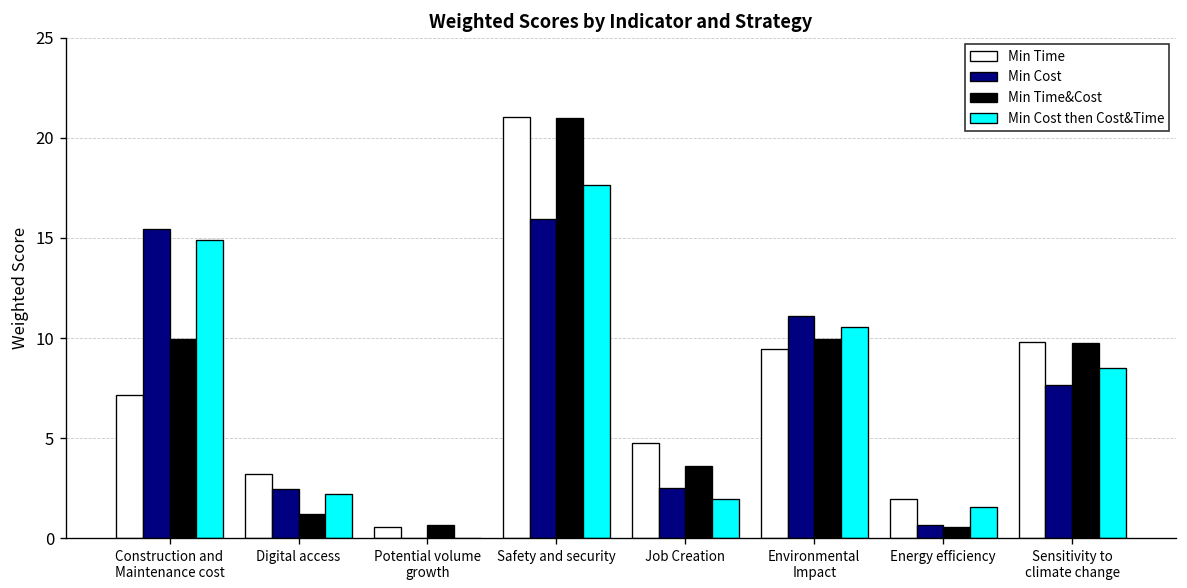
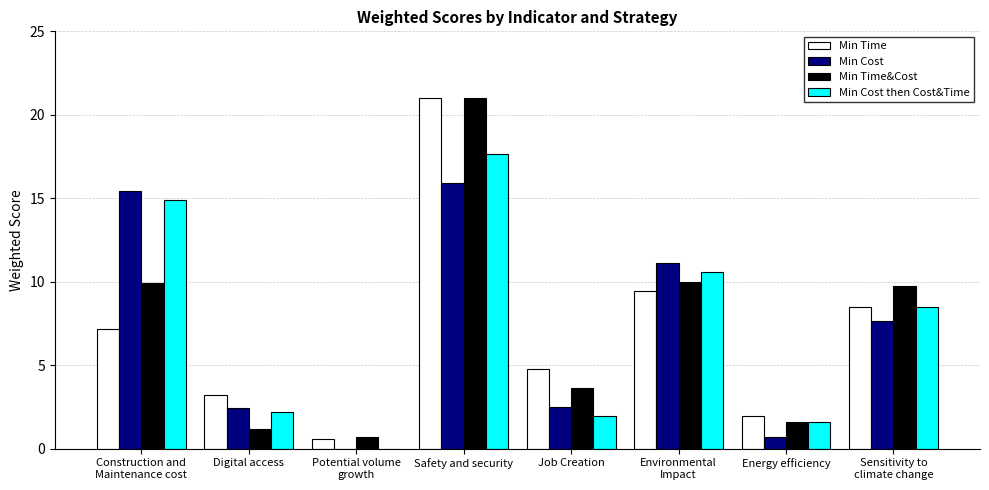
  {
    "Min Time": {
      "Construction and Maintenance cost": 7.2,
      "Digital access": 3.2,
      "Potential volume growth": 0.6,
      "Safety and security": 21.0,
      "Job Creation": 4.8,
      "Environmental Impact": 9.4,
      "Energy efficiency": 1.9,
-     "Sensitivity to climate change": 9.8
+     "Sensitivity to climate change": 8.5
    },
    "Min Cost": {
      "Construction and Maintenance cost": 15.4,
      "Digital access": 2.5,
      "Potential volume growth": 0.0,
      "Safety and security": 15.9,
      "Job Creation": 2.5,
      "Environmental Impact": 11.1,
      "Energy efficiency": 0.7,
      "Sensitivity to climate change": 7.7
    },
    "Min Time&Cost": {
      "Construction and Maintenance cost": 9.9,
      "Digital access": 1.2,
      "Potential volume growth": 0.7,
      "Safety and security": 21.0,
      "Job Creation": 3.6,
      "Environmental Impact": 10.0,
-     "Energy efficiency": 0.6,
+     "Energy efficiency": 1.6,
      "Sensitivity to climate change": 9.8
    },
    "Min Cost then Cost&Time": {
      "Construction and Maintenance cost": 14.9,
      "Digital access": 2.2,
      "Potential volume growth": 0.0,
      "Safety and security": 17.7,
      "Job Creation": 2.0,
      "Environmental Impact": 10.6,
      "Energy efficiency": 1.6,
      "Sensitivity to climate change": 8.5
    }
  }
